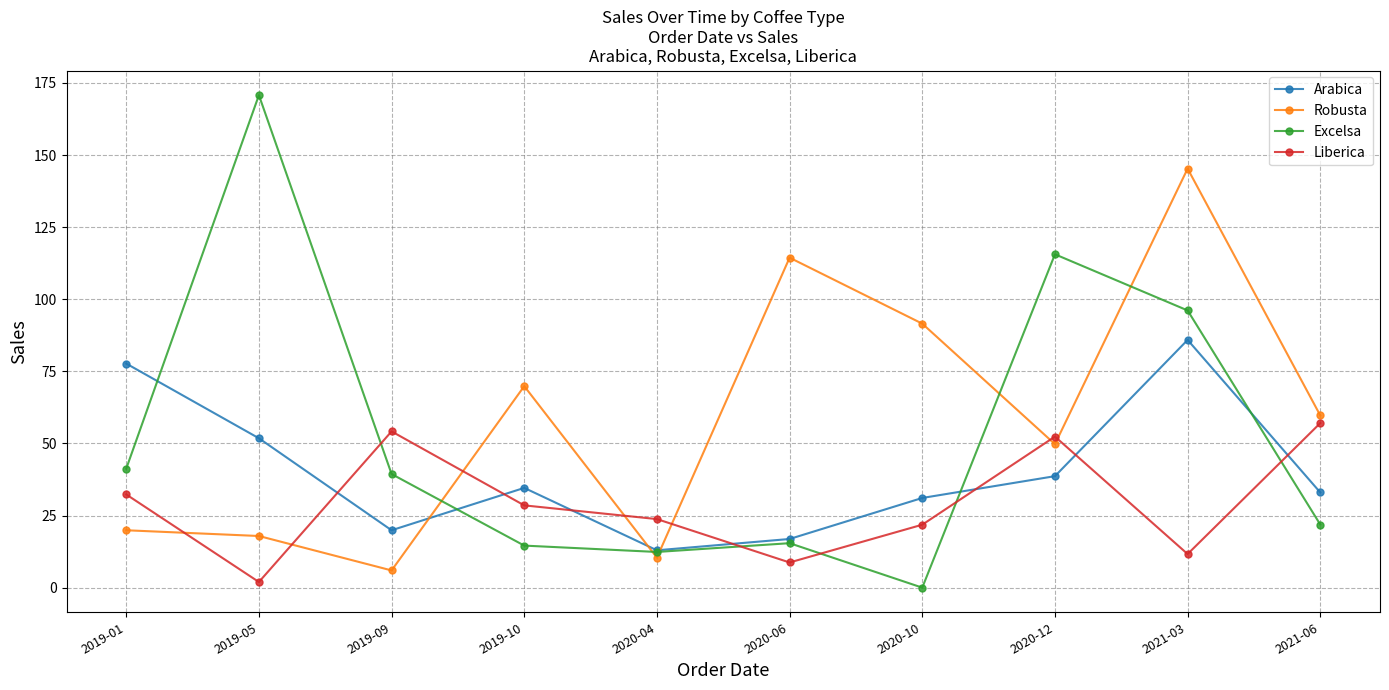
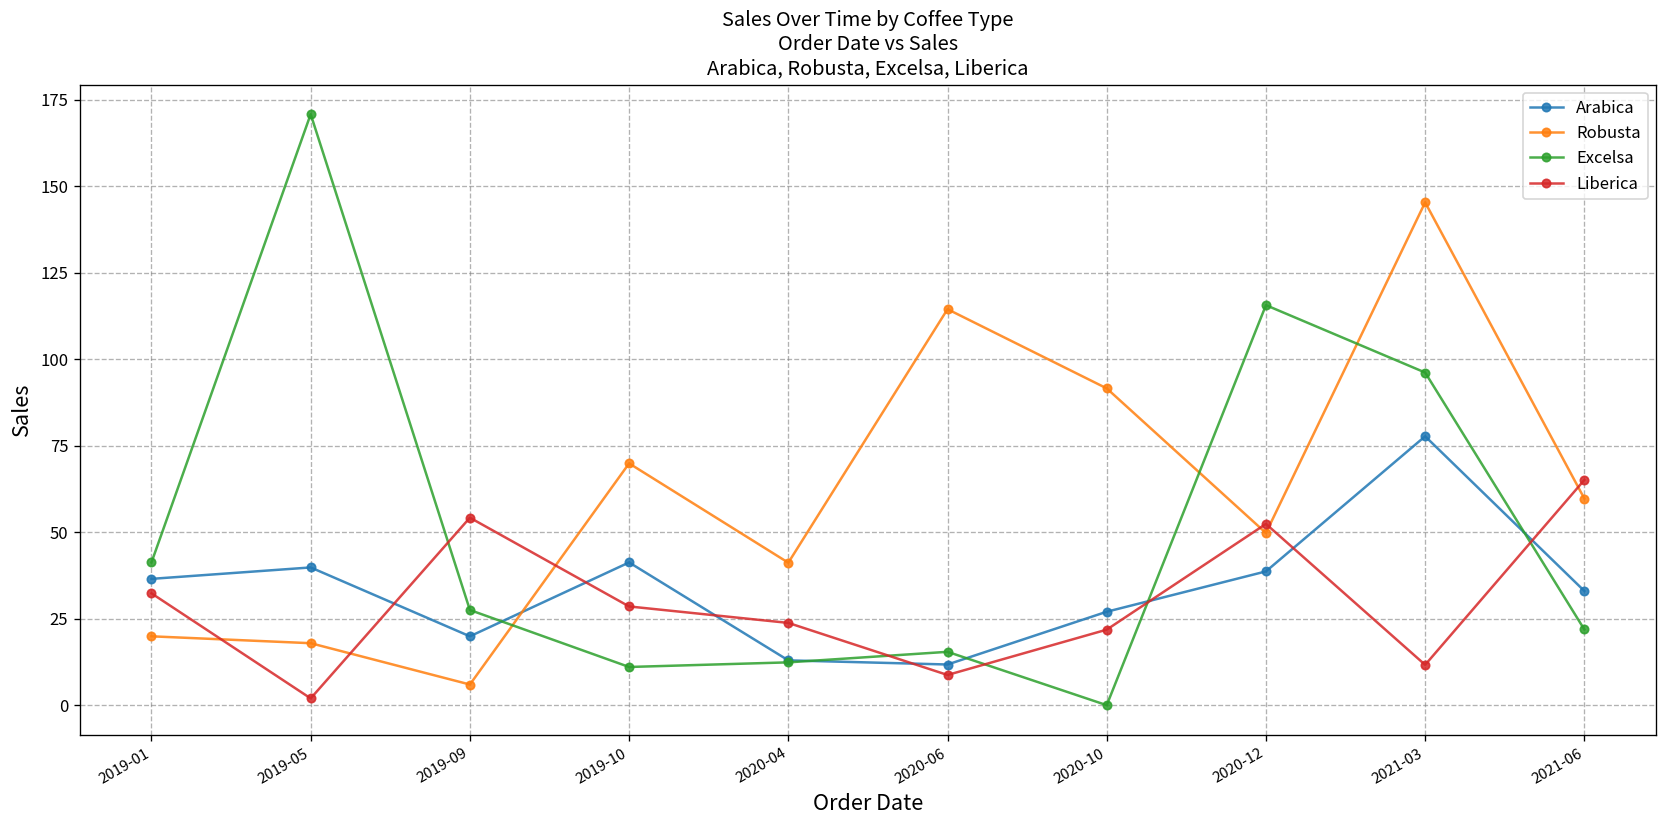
  {
    "Arabica": {
-     "2019-01": 78,
-     "2019-05": 52,
+     "2019-01": 37,
+     "2019-05": 40,
      "2019-09": 20,
-     "2019-10": 35,
-     "2020-06": 17,
-     "2020-10": 31,
+     "2019-10": 41,
+     "2020-06": 12,
+     "2020-10": 27,
      "2020-12": 39,
-     "2021-03": 86,
+     "2021-03": 78,
      "2021-06": 33
    },
    "Robusta": {
      "2019-01": 20,
      "2019-05": 18,
      "2019-09": 6,
      "2019-10": 70,
-     "2020-04": 10,
+     "2020-04": 41,
      "2020-06": 114,
      "2020-10": 92,
      "2020-12": 50,
      "2021-03": 145,
      "2021-06": 60
    },
    "Excelsa": {
      "2019-01": 41,
      "2019-05": 171,
-     "2019-09": 39,
-     "2019-10": 15,
+     "2019-09": 28,
+     "2019-10": 11,
      "2020-06": 15,
      "2020-10": 0,
      "2020-12": 116,
      "2021-03": 96,
      "2021-06": 22
    },
    "Liberica": {
      "2019-01": 32,
      "2019-05": 2,
      "2019-09": 54,
      "2019-10": 29,
      "2020-04": 24,
      "2020-06": 9,
      "2020-10": 22,
      "2020-12": 52,
      "2021-03": 12,
-     "2021-06": 57
+     "2021-06": 65
    }
  }
